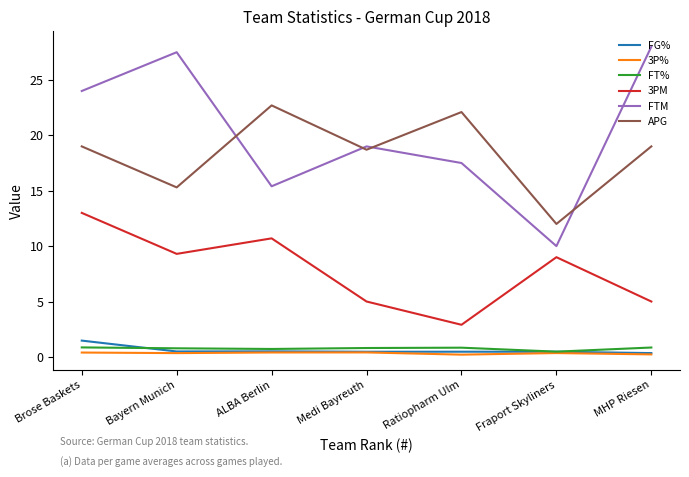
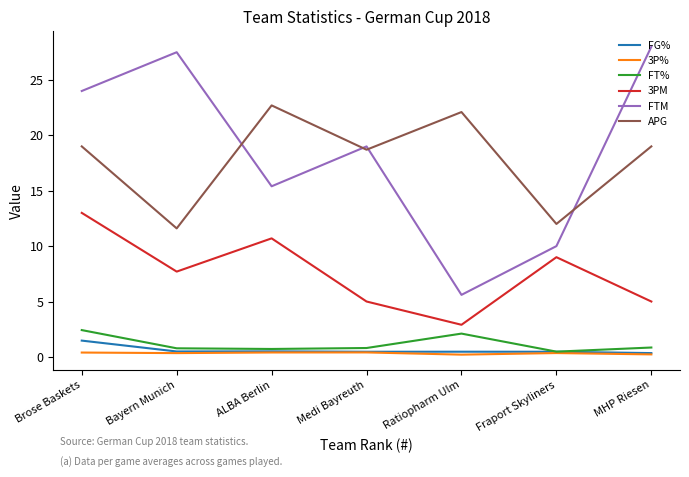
  {
    "FG%": {
      "Brose Baskets": 1.5,
      "Ratiopharm Ulm": 0.5
    },
    "3P%": {
      "Brose Baskets": 0.4,
      "Ratiopharm Ulm": 0.2
    },
    "FT%": {
-     "Brose Baskets": 0.9,
+     "Brose Baskets": 2.4,
      "Bayern Munich": 0.8,
      "Medi Bayreuth": 0.8,
-     "Ratiopharm Ulm": 0.8,
+     "Ratiopharm Ulm": 2.1,
      "MHP Riesen": 0.8
    },
    "3PM": {
      "Brose Baskets": 13.0,
-     "Bayern Munich": 9.3,
+     "Bayern Munich": 7.7,
      "ALBA Berlin": 10.7,
      "Medi Bayreuth": 5.0,
      "Ratiopharm Ulm": 2.9,
      "Fraport Skyliners": 9.0,
      "MHP Riesen": 5.0
    },
    "FTM": {
      "Brose Baskets": 24.0,
      "Bayern Munich": 27.5,
      "ALBA Berlin": 15.4,
      "Medi Bayreuth": 19.0,
-     "Ratiopharm Ulm": 17.5,
+     "Ratiopharm Ulm": 5.6,
      "Fraport Skyliners": 10.0,
      "MHP Riesen": 28.0
    },
    "APG": {
      "Brose Baskets": 19.0,
-     "Bayern Munich": 15.3,
+     "Bayern Munich": 11.6,
      "ALBA Berlin": 22.7,
      "Medi Bayreuth": 18.7,
      "Ratiopharm Ulm": 22.1,
      "Fraport Skyliners": 12.0,
      "MHP Riesen": 19.0
    }
  }
